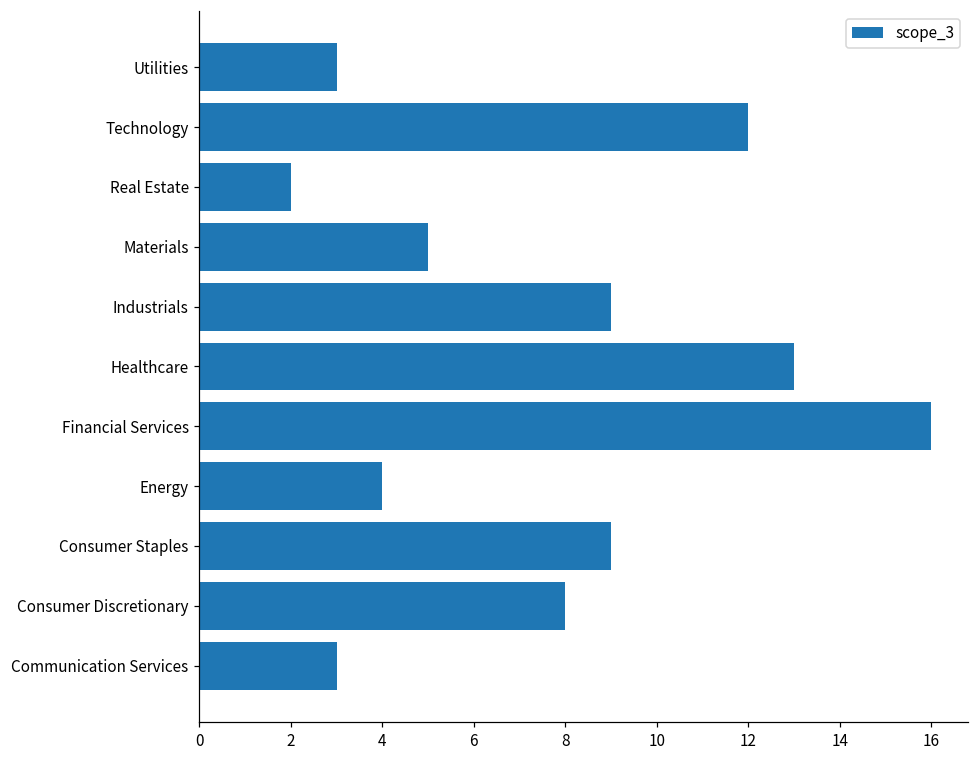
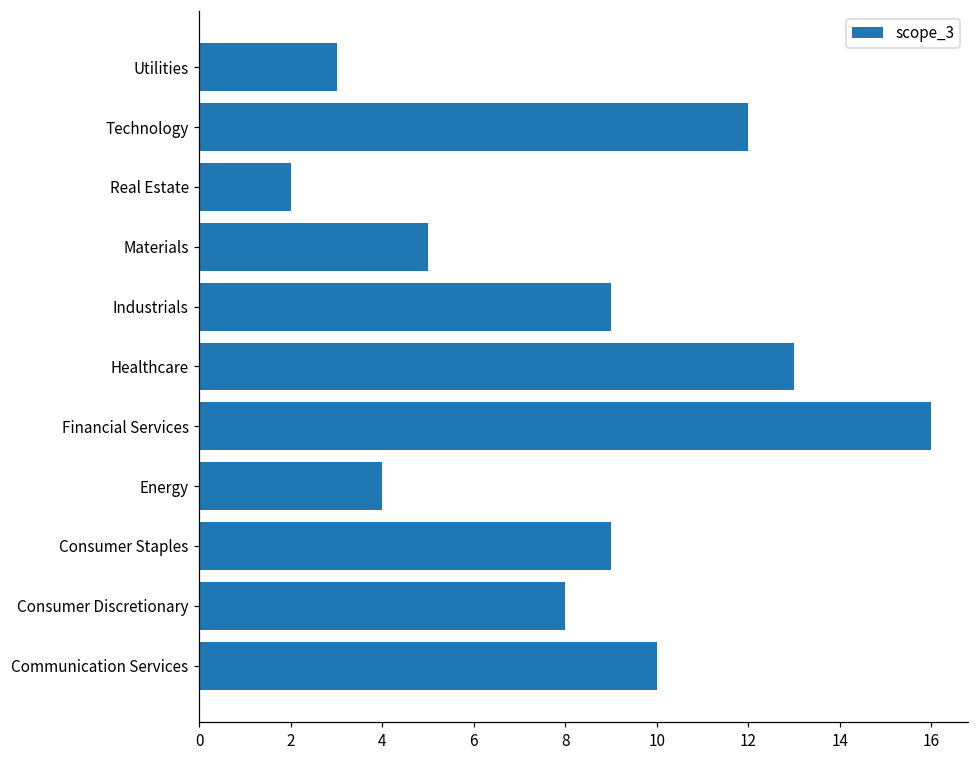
  {
    "Utilities": 3,
    "Technology": 12,
    "Real Estate": 2,
    "Materials": 5,
    "Industrials": 9,
    "Healthcare": 13,
    "Financial Services": 16,
    "Energy": 4,
    "Consumer Staples": 9,
    "Consumer Discretionary": 8,
-   "Communication Services": 3
+   "Communication Services": 10
  }
